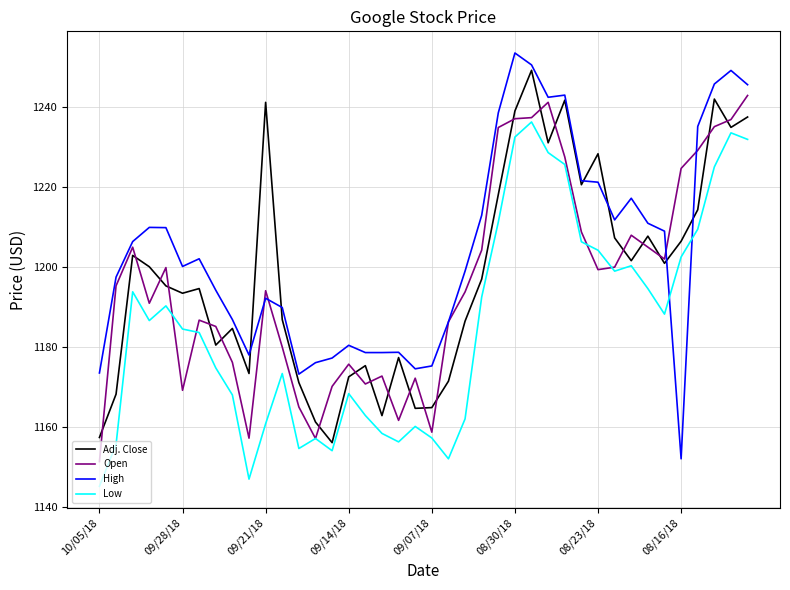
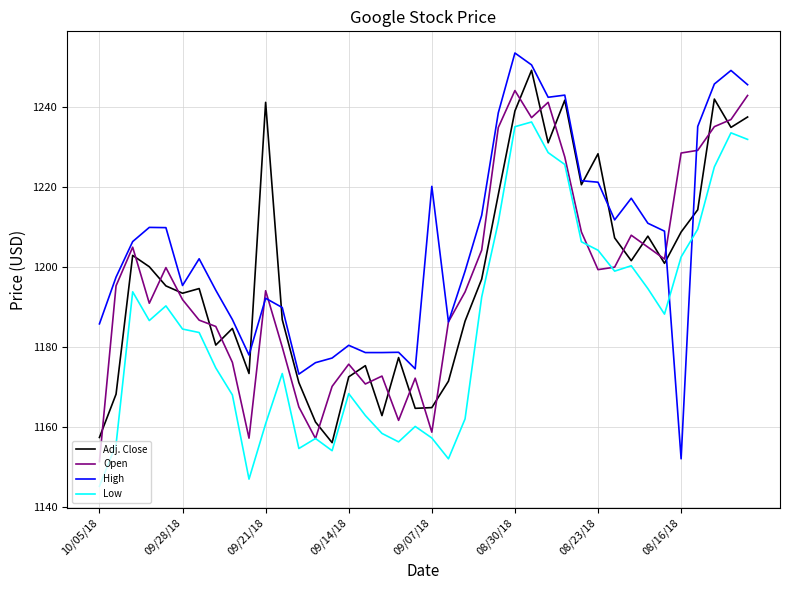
  {
    "Adj. Close": {
      "10/05/18": 1157,
      "09/28/18": 1193,
      "09/21/18": 1241,
      "09/14/18": 1173,
      "09/07/18": 1165,
      "08/30/18": 1239,
      "08/23/18": 1228,
-     "08/16/18": 1206
+     "08/16/18": 1209
    },
    "Open": {
-     "09/28/18": 1169,
+     "09/28/18": 1192,
      "09/21/18": 1194,
      "09/14/18": 1176,
      "09/07/18": 1159,
-     "08/30/18": 1237,
+     "08/30/18": 1244,
      "08/23/18": 1199,
-     "08/16/18": 1225
+     "08/16/18": 1229
    },
    "High": {
-     "10/05/18": 1174,
-     "09/28/18": 1200,
+     "10/05/18": 1186,
+     "09/28/18": 1195,
      "09/21/18": 1192,
      "09/14/18": 1180,
-     "09/07/18": 1175,
+     "09/07/18": 1220,
      "08/30/18": 1254,
      "08/23/18": 1221,
      "08/16/18": 1152
    },
    "Low": {
      "09/28/18": 1185,
      "09/21/18": 1161,
      "09/14/18": 1168,
      "09/07/18": 1157,
-     "08/30/18": 1233,
+     "08/30/18": 1235,
      "08/23/18": 1204,
      "08/16/18": 1203
    }
  }
